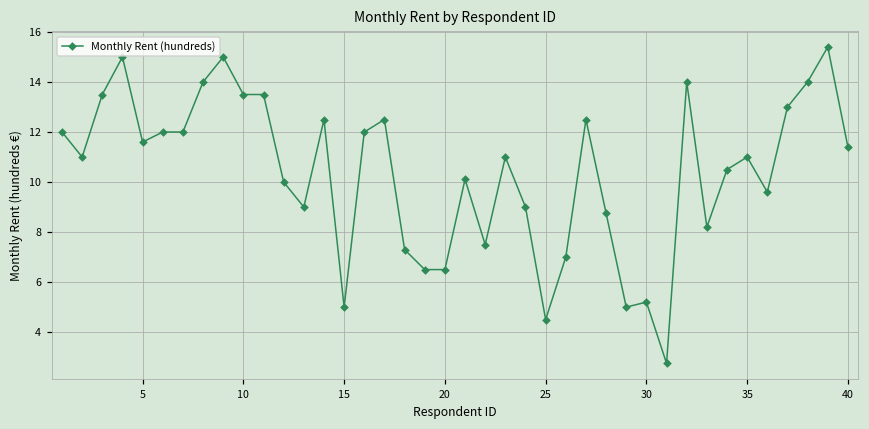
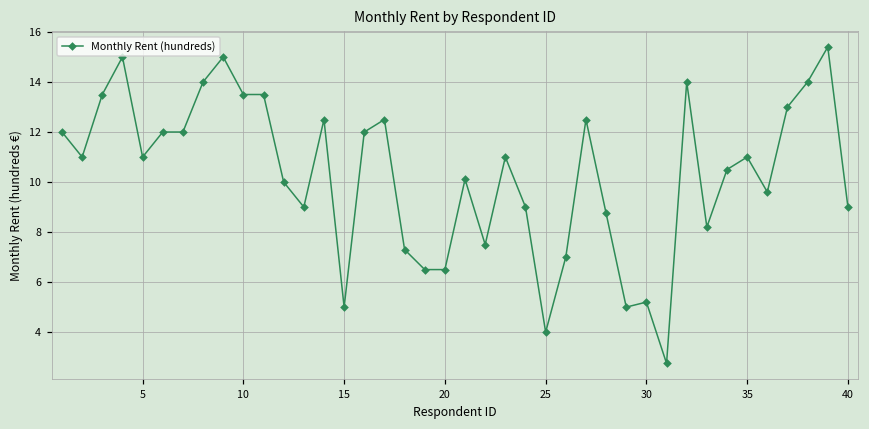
  {
-   "5": 11.6,
+   "5": 11.0,
    "10": 13.5,
    "15": 5.0,
    "20": 6.5,
-   "25": 4.5,
+   "25": 4.0,
    "30": 5.2,
    "35": 11.0,
-   "40": 11.4
+   "40": 9.0
  }
